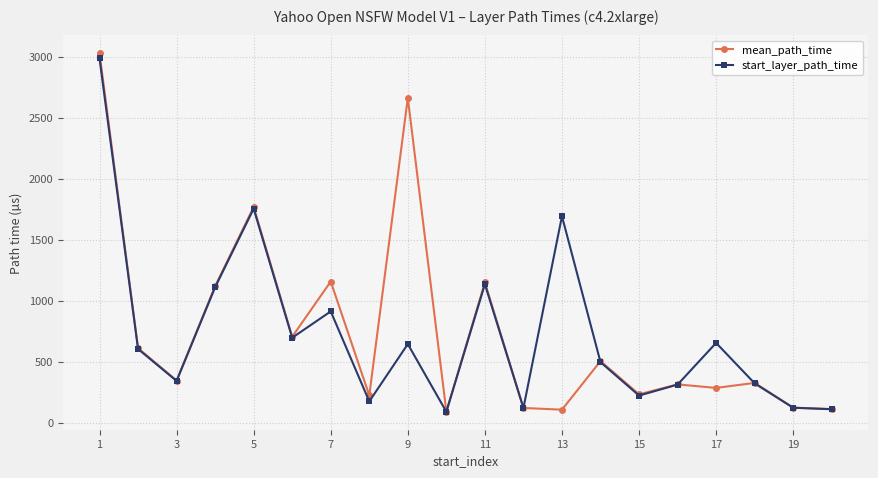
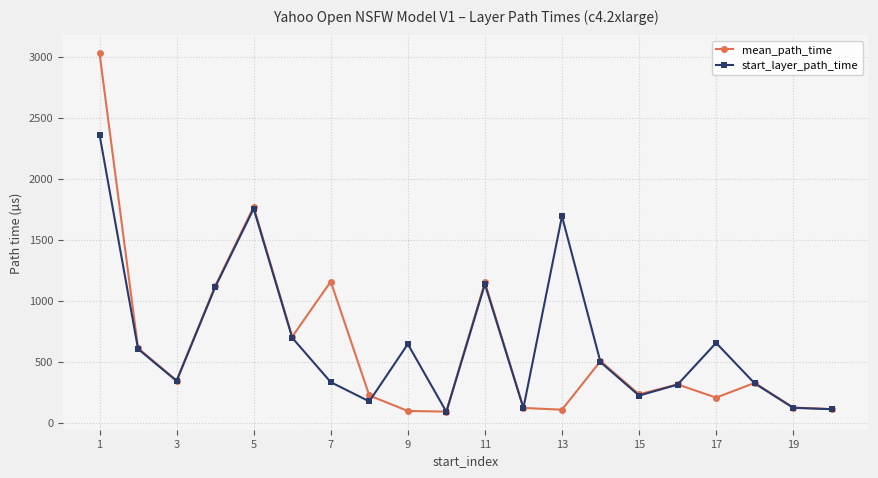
  {
    "mean_path_time": {
      "1": 3030,
      "7": 1160,
-     "9": 2660,
+     "9": 100,
      "13": 110,
-     "17": 290
+     "17": 210
    },
    "start_layer_path_time": {
-     "1": 2990,
-     "7": 910,
+     "1": 2360,
+     "7": 330,
      "9": 650,
      "13": 1690,
      "17": 660
    }
  }
